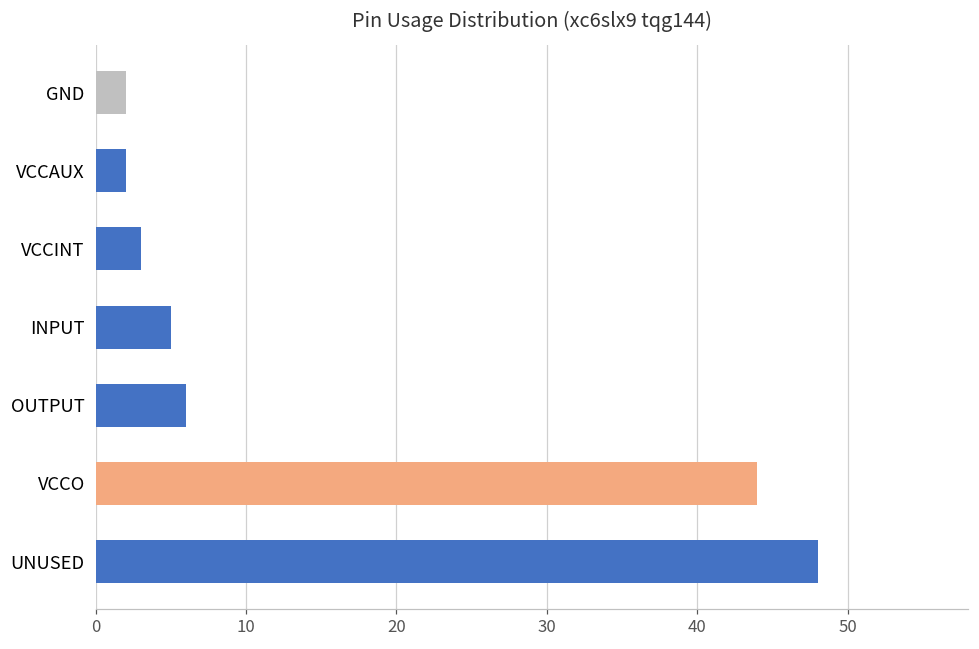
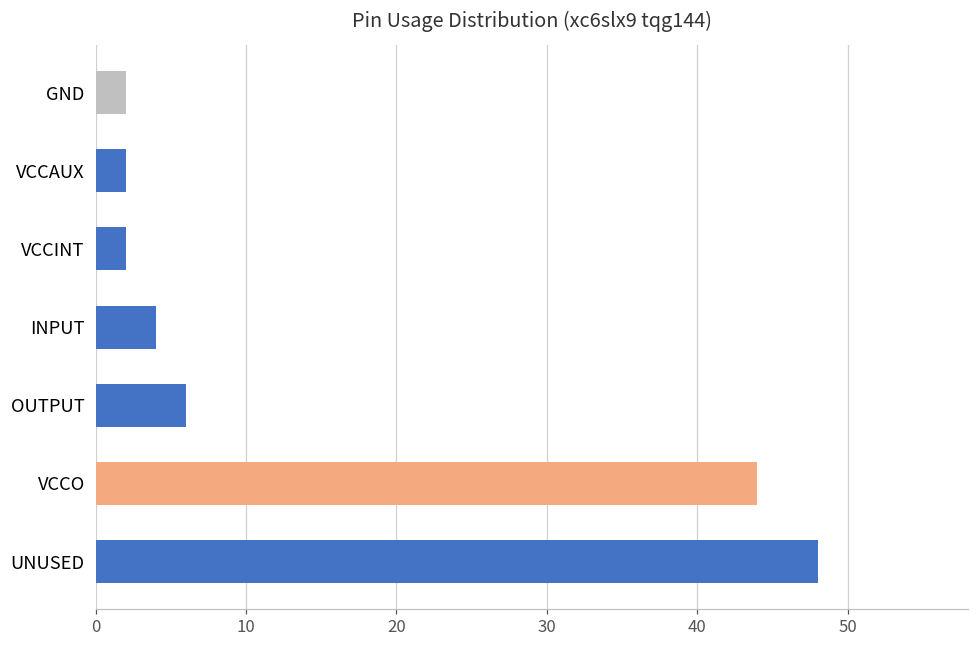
  {
    "GND": 2,
    "VCCAUX": 2,
-   "VCCINT": 3,
-   "INPUT": 5,
+   "VCCINT": 2,
+   "INPUT": 4,
    "OUTPUT": 6,
    "VCCO": 44,
    "UNUSED": 48
  }
